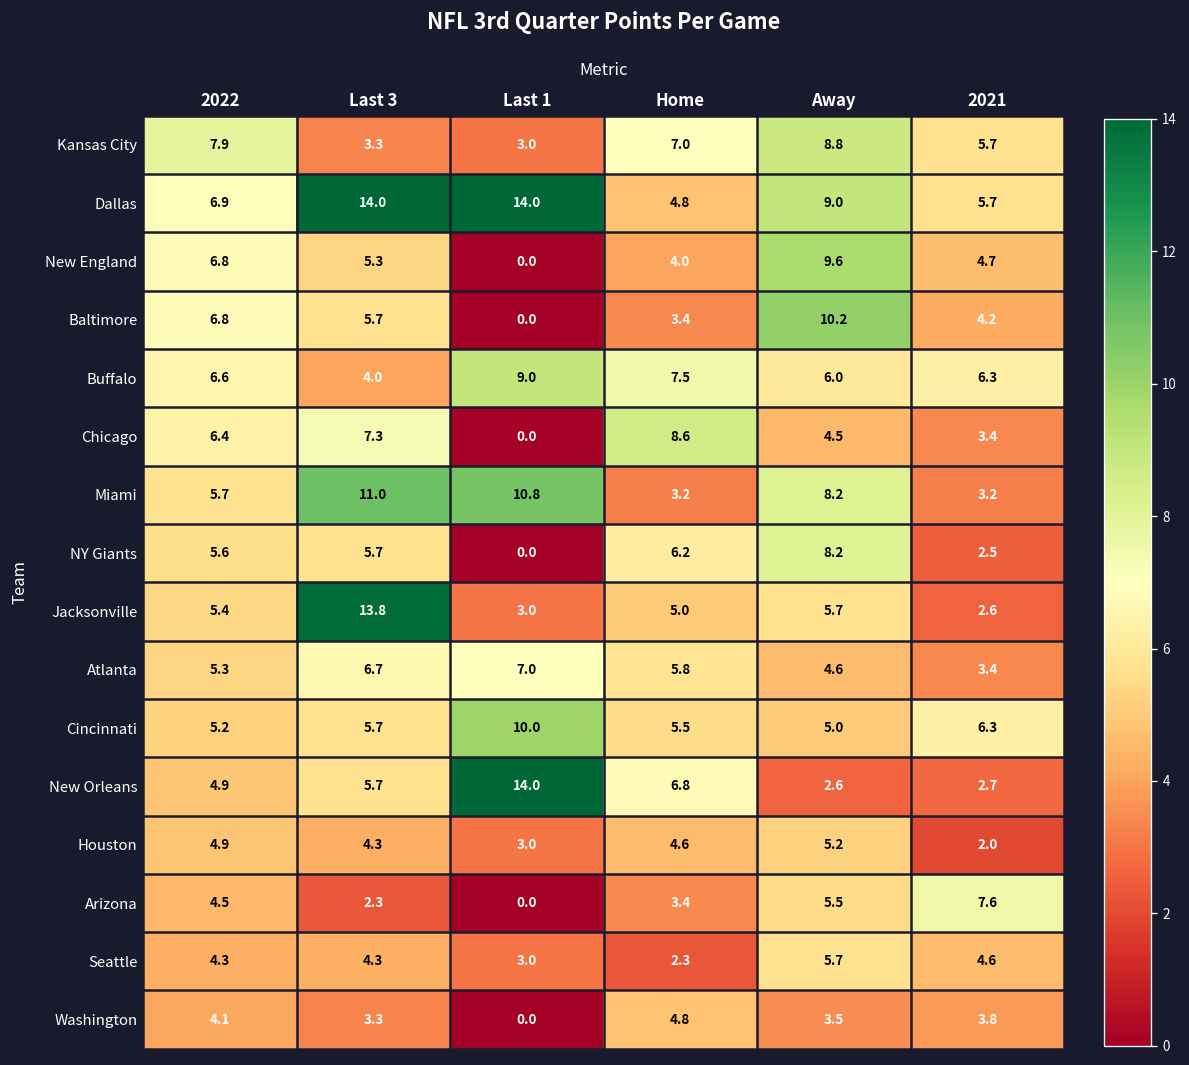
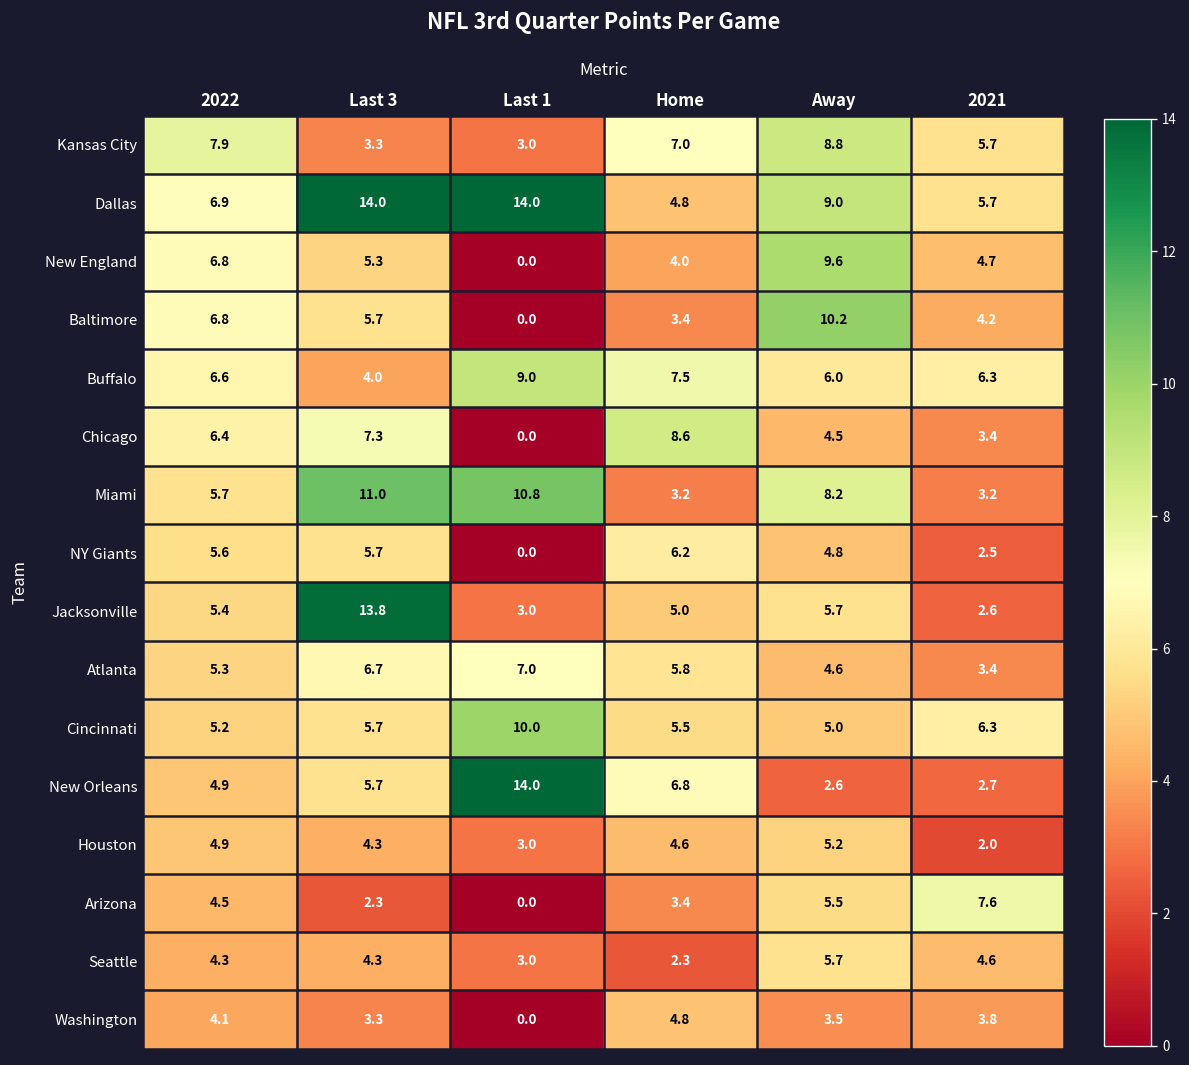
  {
    "Kansas City": {
      "2022": 7.9,
      "Last 3": 3.3,
      "Last 1": 3.0,
      "Home": 7.0,
      "Away": 8.8,
      "2021": 5.7
    },
    "Dallas": {
      "2022": 6.9,
      "Last 3": 14.0,
      "Last 1": 14.0,
      "Home": 4.8,
      "Away": 9.0,
      "2021": 5.7
    },
    "New England": {
      "2022": 6.8,
      "Last 3": 5.3,
      "Last 1": 0.0,
      "Home": 4.0,
      "Away": 9.6,
      "2021": 4.7
    },
    "Baltimore": {
      "2022": 6.8,
      "Last 3": 5.7,
      "Last 1": 0.0,
      "Home": 3.4,
      "Away": 10.2,
      "2021": 4.2
    },
    "Buffalo": {
      "2022": 6.6,
      "Last 3": 4.0,
      "Last 1": 9.0,
      "Home": 7.5,
      "Away": 6.0,
      "2021": 6.3
    },
    "Chicago": {
      "2022": 6.4,
      "Last 3": 7.3,
      "Last 1": 0.0,
      "Home": 8.6,
      "Away": 4.5,
      "2021": 3.4
    },
    "Miami": {
      "2022": 5.7,
      "Last 3": 11.0,
      "Last 1": 10.8,
      "Home": 3.2,
      "Away": 8.2,
      "2021": 3.2
    },
    "NY Giants": {
      "2022": 5.6,
      "Last 3": 5.7,
      "Last 1": 0.0,
      "Home": 6.2,
-     "Away": 8.2,
+     "Away": 4.8,
      "2021": 2.5
    },
    "Jacksonville": {
      "2022": 5.4,
      "Last 3": 13.8,
      "Last 1": 3.0,
      "Home": 5.0,
      "Away": 5.7,
      "2021": 2.6
    },
    "Atlanta": {
      "2022": 5.3,
      "Last 3": 6.7,
      "Last 1": 7.0,
      "Home": 5.8,
      "Away": 4.6,
      "2021": 3.4
    },
    "Cincinnati": {
      "2022": 5.2,
      "Last 3": 5.7,
      "Last 1": 10.0,
      "Home": 5.5,
      "Away": 5.0,
      "2021": 6.3
    },
    "New Orleans": {
      "2022": 4.9,
      "Last 3": 5.7,
      "Last 1": 14.0,
      "Home": 6.8,
      "Away": 2.6,
      "2021": 2.7
    },
    "Houston": {
      "2022": 4.9,
      "Last 3": 4.3,
      "Last 1": 3.0,
      "Home": 4.6,
      "Away": 5.2,
      "2021": 2.0
    },
    "Arizona": {
      "2022": 4.5,
      "Last 3": 2.3,
      "Last 1": 0.0,
      "Home": 3.4,
      "Away": 5.5,
      "2021": 7.6
    },
    "Seattle": {
      "2022": 4.3,
      "Last 3": 4.3,
      "Last 1": 3.0,
      "Home": 2.3,
      "Away": 5.7,
      "2021": 4.6
    },
    "Washington": {
      "2022": 4.1,
      "Last 3": 3.3,
      "Last 1": 0.0,
      "Home": 4.8,
      "Away": 3.5,
      "2021": 3.8
    }
  }
